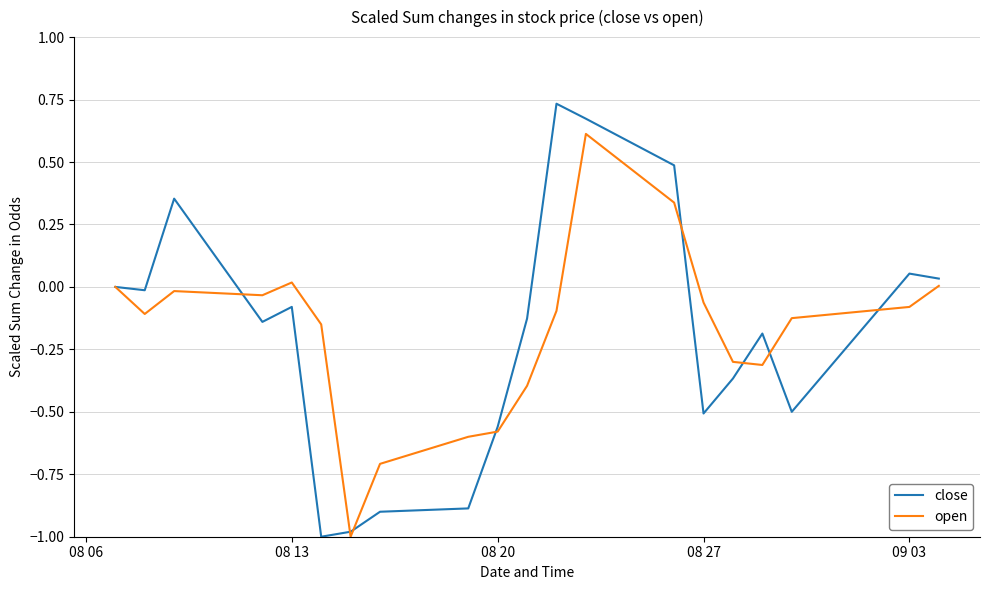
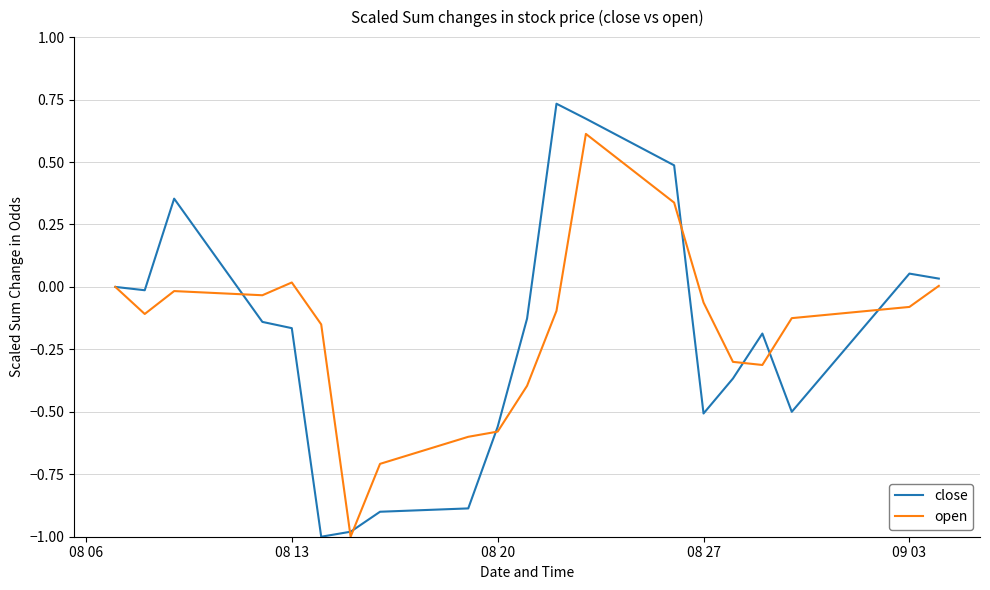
  {
    "close": {
-     "08 13": -0.08,
+     "08 13": -0.17,
      "08 20": -0.56,
      "08 27": -0.51,
      "09 03": 0.05
    },
    "open": {
      "08 13": 0.02,
      "08 20": -0.58,
      "08 27": -0.06,
      "09 03": -0.08
    }
  }
